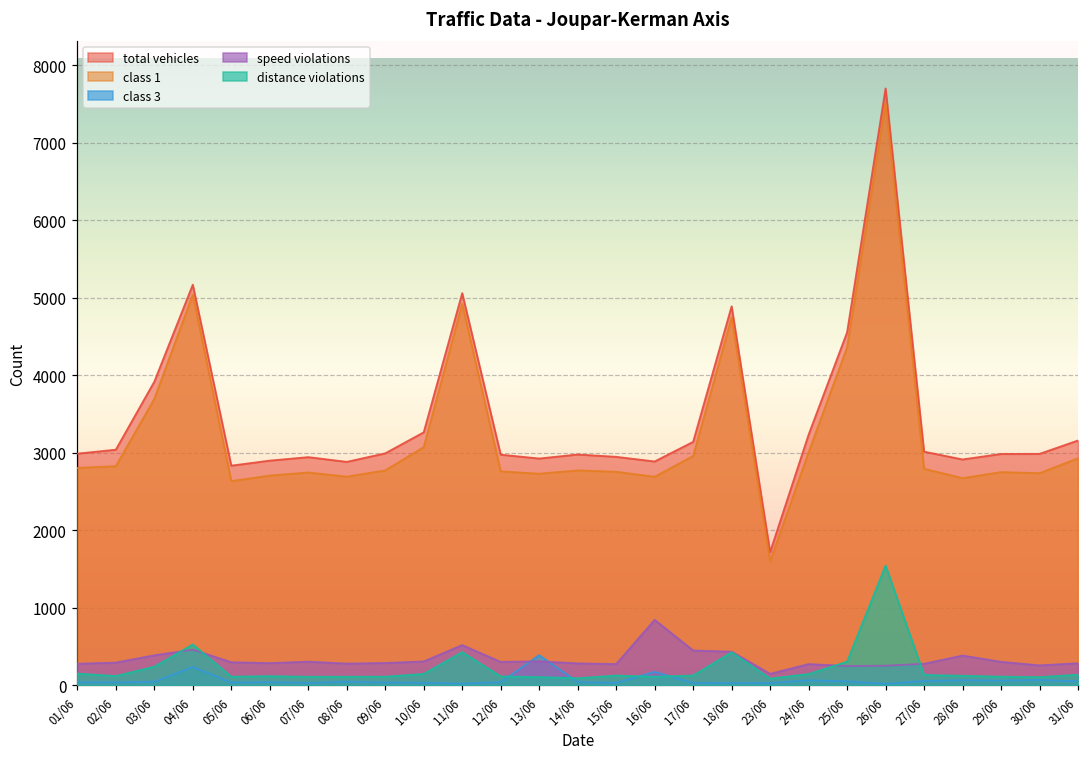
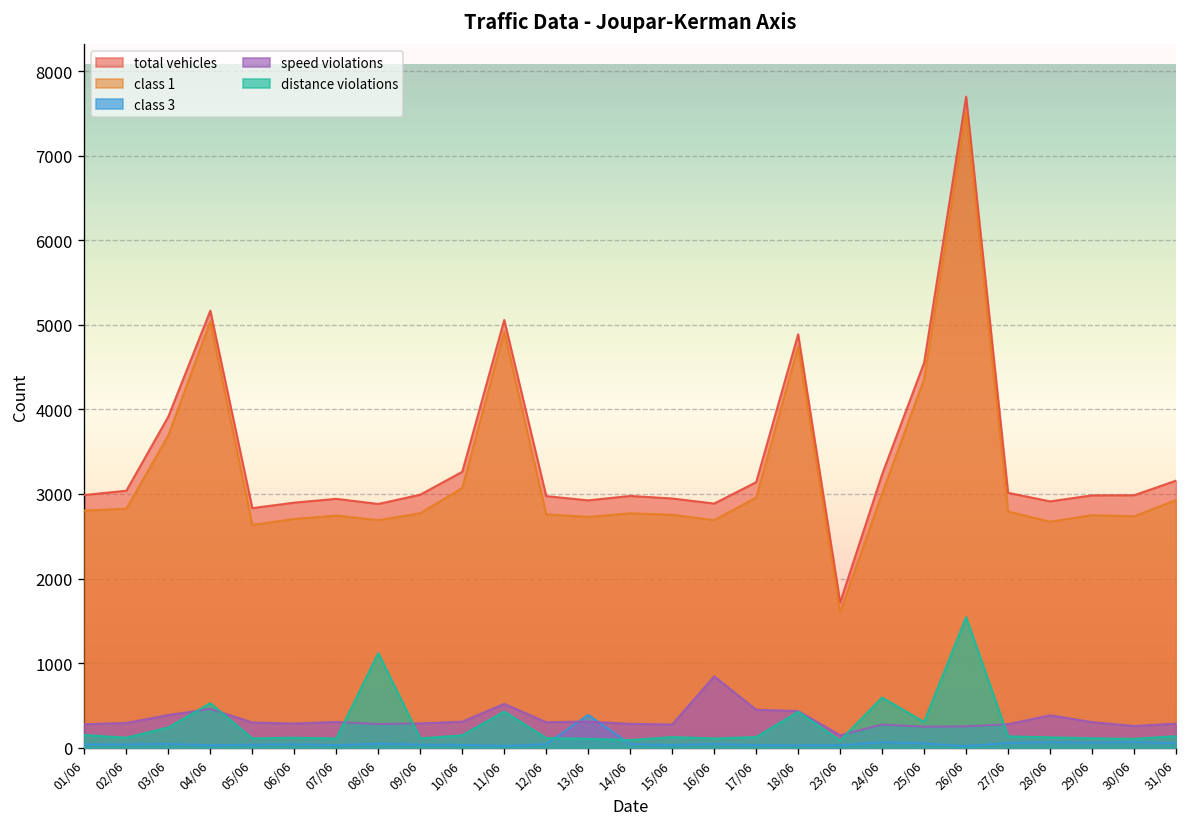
  {
    "class 3": {
      "01/06": 0,
      "02/06": 0,
      "03/06": 0,
-     "04/06": 200,
+     "04/06": 0,
      "05/06": 0,
      "06/06": 0,
      "07/06": 0,
      "08/06": 0,
      "09/06": 0,
      "10/06": 0,
      "11/06": 0,
      "12/06": 0,
      "13/06": 400,
      "14/06": 0,
      "15/06": 0,
-     "16/06": 200,
+     "16/06": 0,
      "17/06": 0,
      "18/06": 0,
      "23/06": 0,
      "24/06": 100,
      "25/06": 100,
      "26/06": 0,
      "27/06": 100,
      "28/06": 100,
      "29/06": 100,
      "30/06": 100,
      "31/06": 100
    },
    "speed violations": {
      "01/06": 300,
      "02/06": 300,
      "03/06": 400,
      "04/06": 500,
      "05/06": 300,
      "06/06": 300,
      "07/06": 300,
      "08/06": 300,
      "09/06": 300,
      "10/06": 300,
      "11/06": 500,
      "12/06": 300,
      "13/06": 300,
      "14/06": 300,
      "15/06": 300,
      "16/06": 800,
      "17/06": 400,
      "23/06": 100,
      "24/06": 300,
      "25/06": 200,
      "26/06": 300,
      "27/06": 300,
      "28/06": 400,
      "29/06": 300,
      "30/06": 300,
      "31/06": 300
    },
    "distance violations": {
      "01/06": 200,
      "02/06": 100,
      "03/06": 200,
      "04/06": 500,
      "05/06": 100,
      "06/06": 100,
      "07/06": 100,
-     "08/06": 100,
+     "08/06": 1100,
      "09/06": 100,
      "10/06": 100,
      "11/06": 400,
      "12/06": 100,
      "13/06": 100,
      "14/06": 100,
      "15/06": 100,
      "16/06": 100,
      "17/06": 100,
      "23/06": 100,
-     "24/06": 100,
+     "24/06": 600,
      "25/06": 300,
      "26/06": 1500,
      "27/06": 100,
      "28/06": 100,
      "29/06": 100,
      "30/06": 100,
      "31/06": 100
    }
  }
